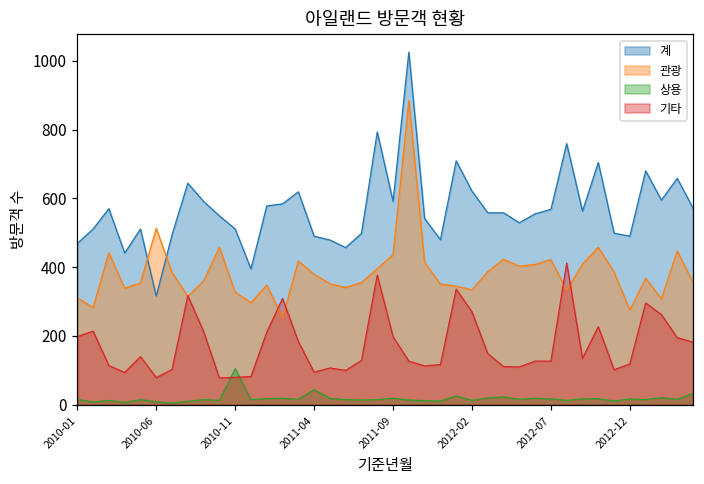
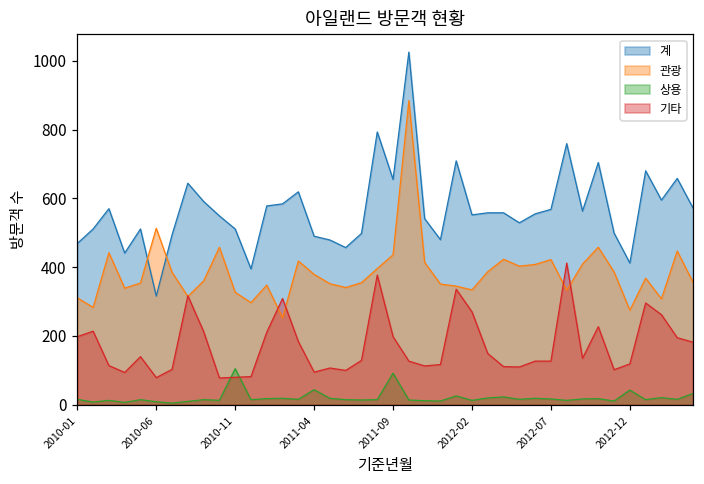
  {
    "계": {
      "2010-01": 470,
      "2010-06": 320,
      "2010-11": 510,
      "2011-04": 490,
-     "2011-09": 590,
-     "2012-02": 620,
+     "2011-09": 660,
+     "2012-02": 550,
      "2012-07": 570,
-     "2012-12": 490
+     "2012-12": 410
    },
    "상용": {
      "2010-01": 20,
      "2010-06": 10,
      "2010-11": 110,
      "2011-04": 40,
-     "2011-09": 20,
+     "2011-09": 90,
      "2012-02": 10,
      "2012-07": 20,
-     "2012-12": 20
+     "2012-12": 40
    }
  }
